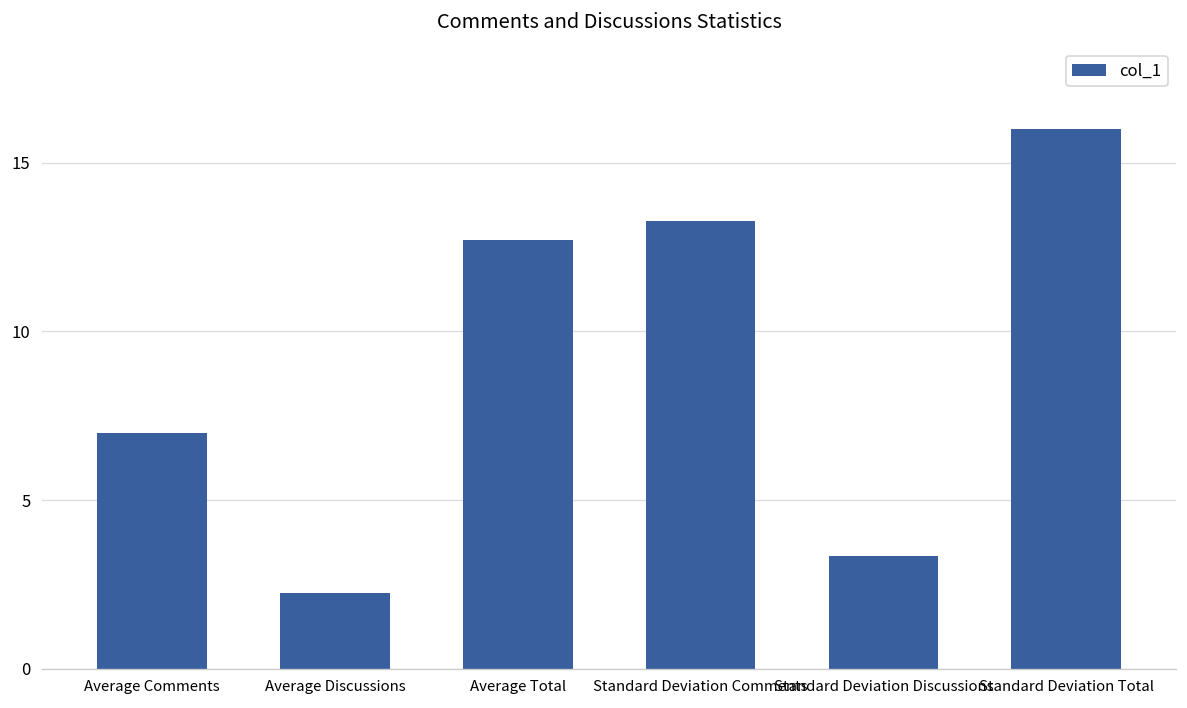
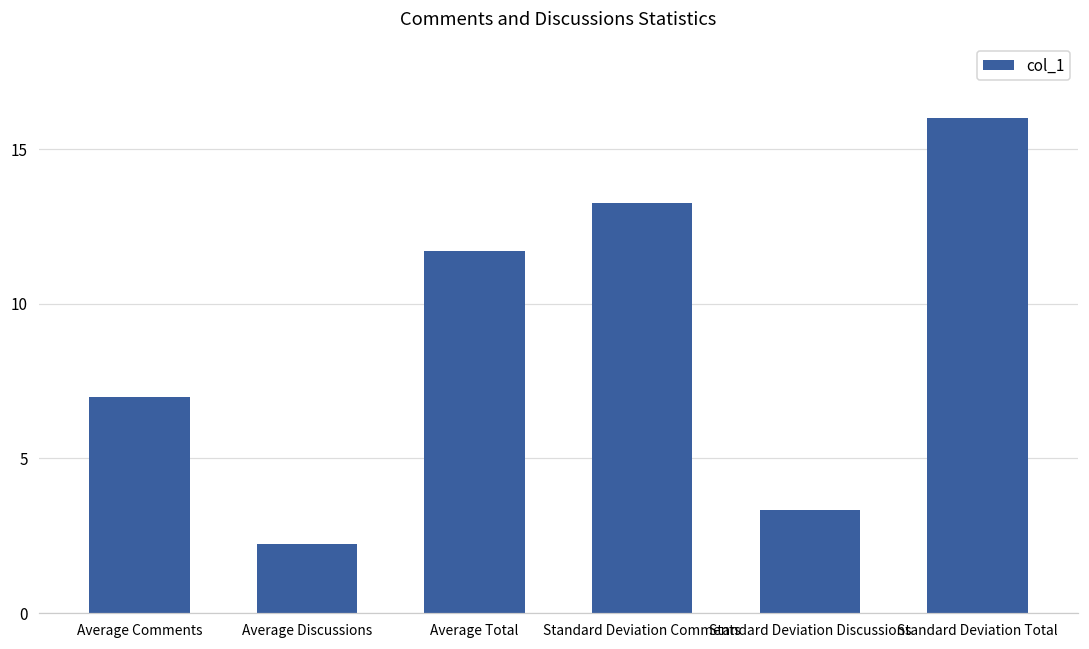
  {
    "Average Comments": 7.0,
    "Average Discussions": 2.2,
-   "Average Total": 12.7,
+   "Average Total": 11.7,
    "Standard Deviation Total": 16.0
  }
